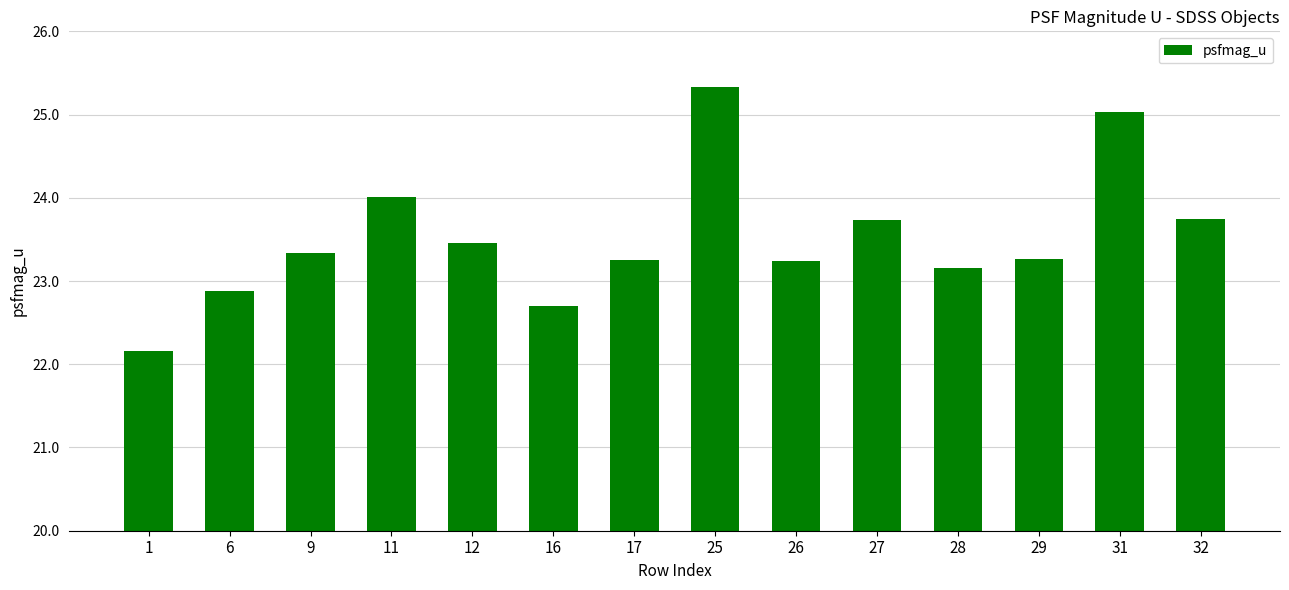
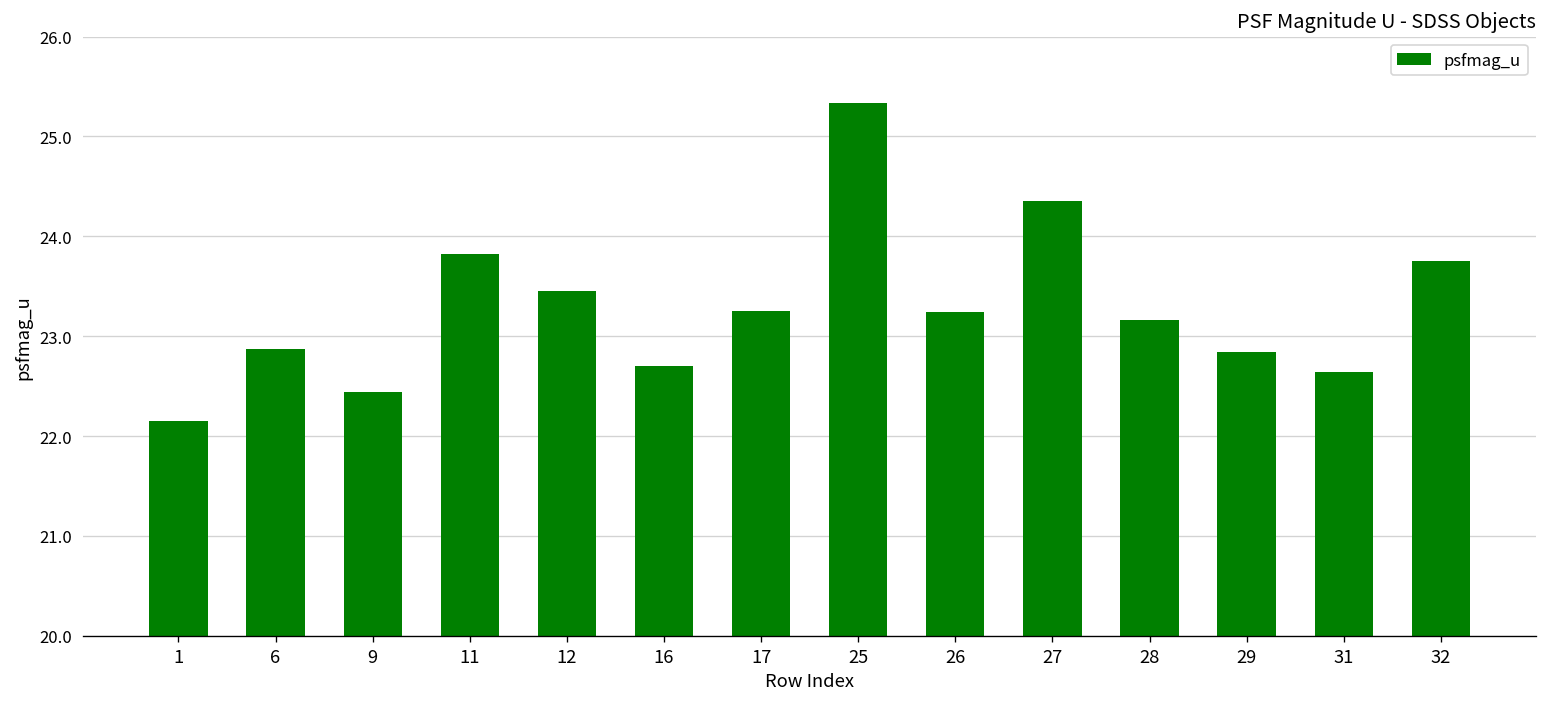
  {
    "1": 22.2,
    "6": 22.9,
-   "9": 23.3,
-   "11": 24.0,
+   "9": 22.4,
+   "11": 23.8,
    "12": 23.5,
    "16": 22.7,
    "17": 23.3,
    "25": 25.3,
    "26": 23.2,
-   "27": 23.7,
+   "27": 24.4,
    "28": 23.2,
-   "29": 23.3,
-   "31": 25.0,
+   "29": 22.8,
+   "31": 22.6,
    "32": 23.8
  }
